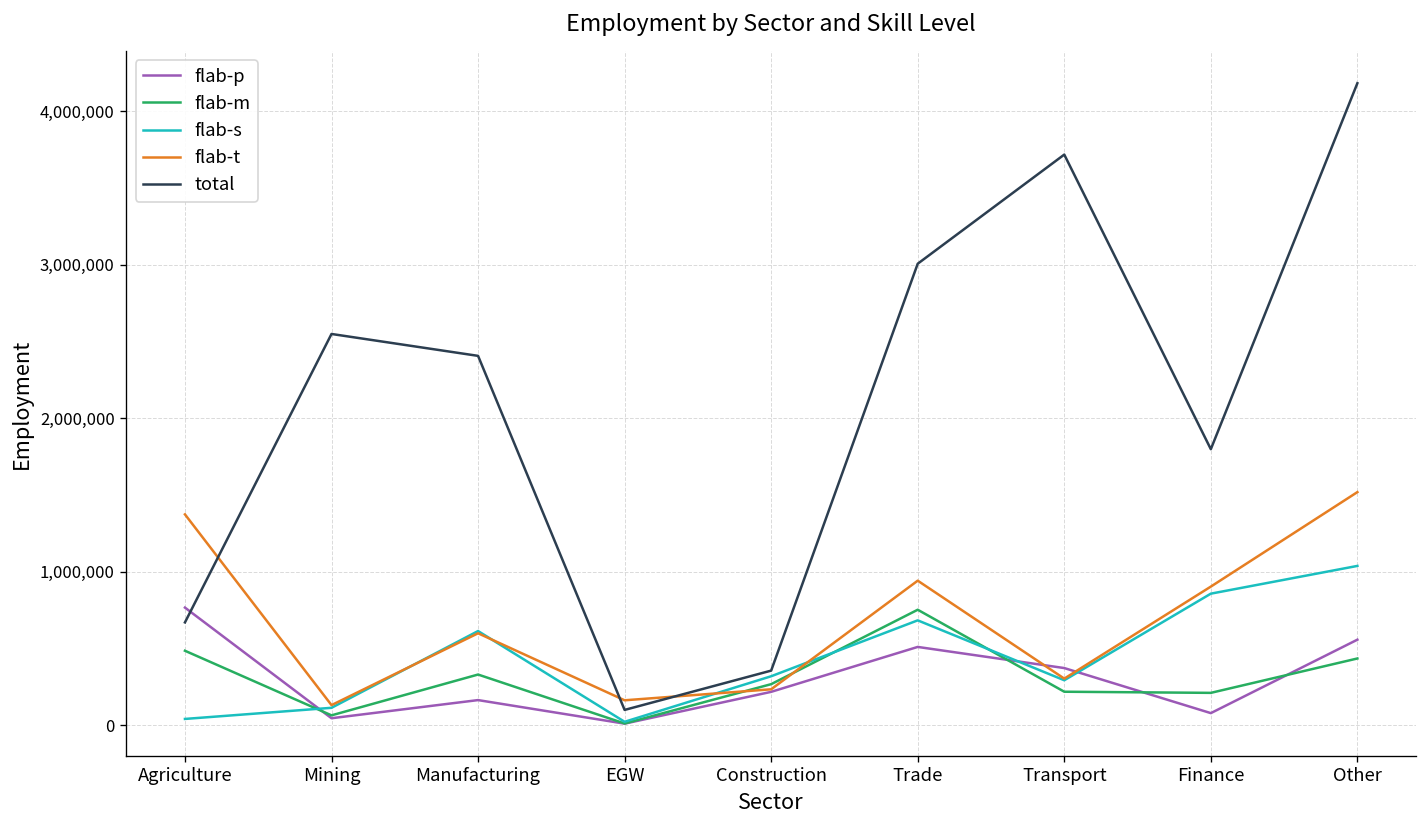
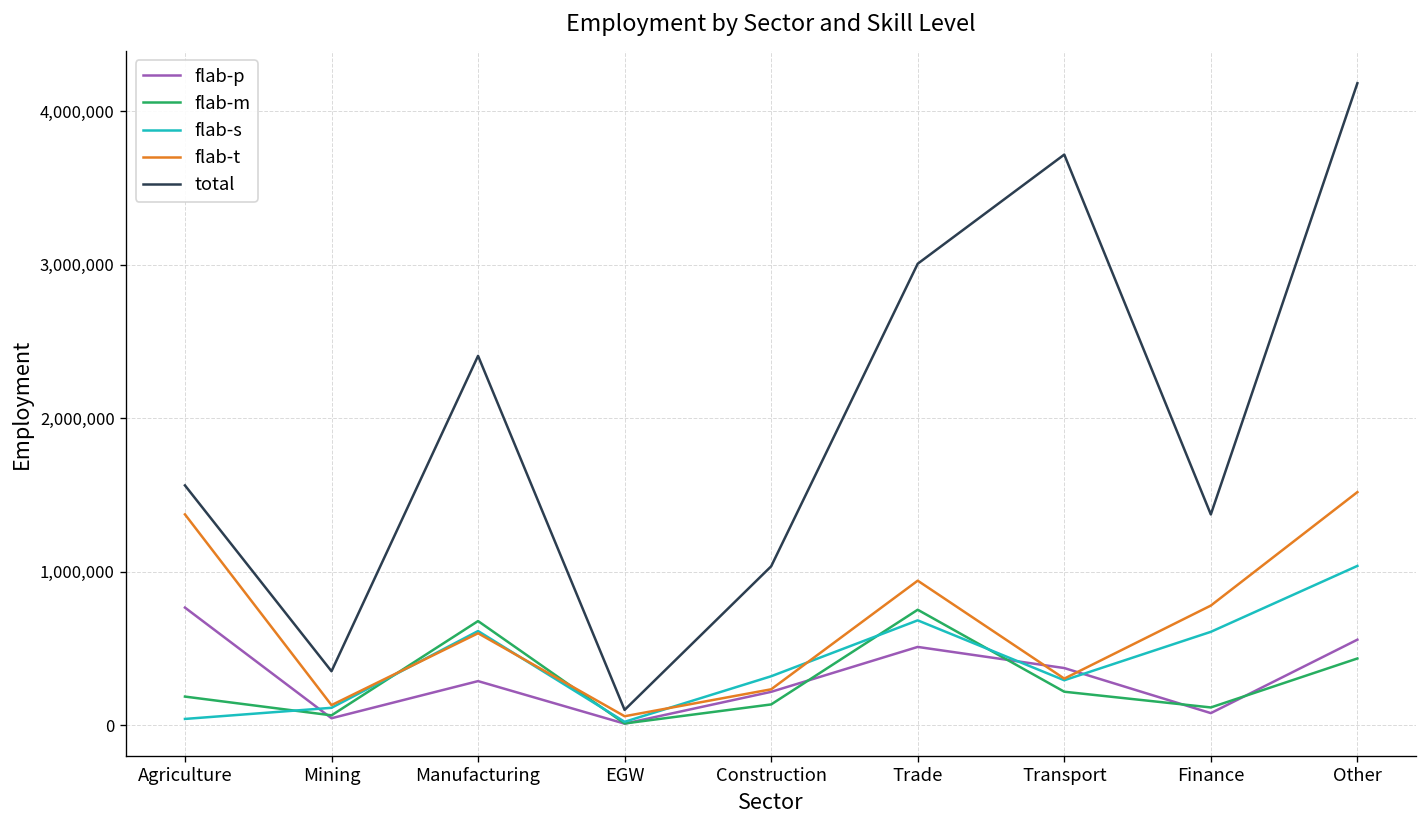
  {
    "flab-p": {
      "Agriculture": "770,000",
-     "Manufacturing": "160,000",
+     "Manufacturing": "290,000",
      "Trade": "510,000",
      "Transport": "370,000",
      "Finance": "80,000",
      "Other": "560,000"
    },
    "flab-m": {
-     "Agriculture": "480,000",
-     "Manufacturing": "330,000",
-     "Construction": "270,000",
+     "Agriculture": "190,000",
+     "Manufacturing": "680,000",
+     "Construction": "130,000",
      "Trade": "750,000",
      "Transport": "220,000",
-     "Finance": "210,000",
+     "Finance": "110,000",
      "Other": "430,000"
    },
    "flab-s": {
      "Agriculture": "40,000",
      "Construction": "320,000",
      "Trade": "680,000",
-     "Finance": "860,000",
+     "Finance": "610,000",
      "Other": "1,040,000"
    },
    "flab-t": {
      "Agriculture": "1,370,000",
-     "EGW": "160,000",
+     "EGW": "60,000",
      "Trade": "940,000",
-     "Finance": "900,000",
+     "Finance": "780,000",
      "Other": "1,520,000"
    },
    "total": {
-     "Agriculture": "670,000",
-     "Mining": "2,550,000",
+     "Agriculture": "1,560,000",
+     "Mining": "350,000",
      "Manufacturing": "2,410,000",
      "EGW": "100,000",
-     "Construction": "350,000",
+     "Construction": "1,030,000",
      "Trade": "3,010,000",
      "Transport": "3,720,000",
-     "Finance": "1,800,000",
+     "Finance": "1,370,000",
      "Other": "4,180,000"
    }
  }
